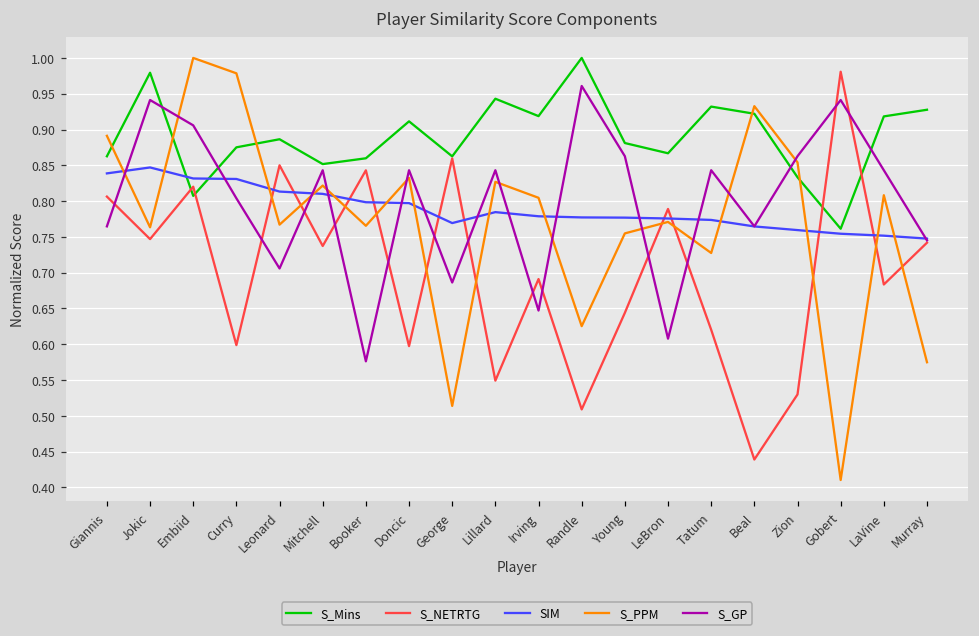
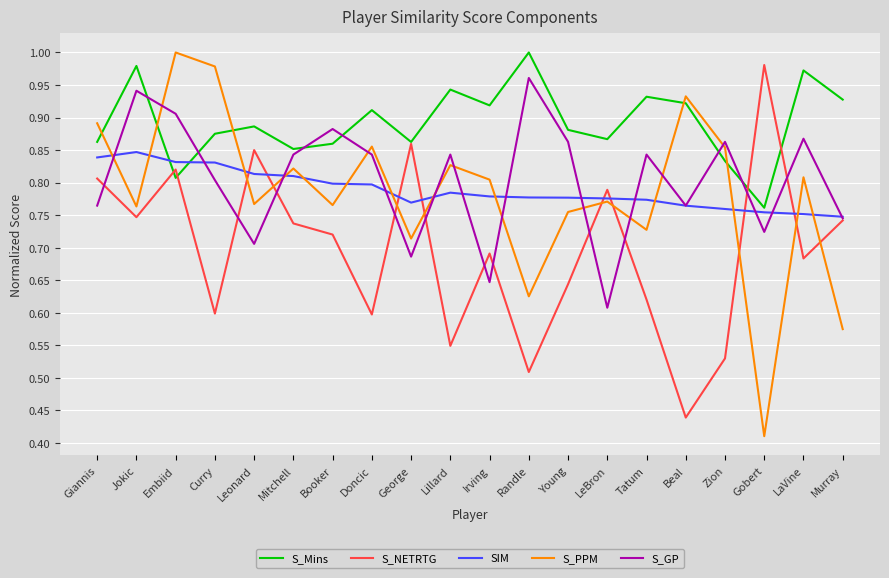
  {
    "S_Mins": {
      "Giannis": 0.86,
      "Jokic": 0.98,
      "Embiid": 0.81,
      "Curry": 0.88,
      "Leonard": 0.89,
      "Mitchell": 0.85,
      "Booker": 0.86,
      "Doncic": 0.91,
      "Lillard": 0.94,
      "Irving": 0.92,
      "Randle": 1.00,
      "Young": 0.88,
      "LeBron": 0.87,
      "Tatum": 0.93,
      "Beal": 0.92,
      "Zion": 0.83,
      "Gobert": 0.76,
-     "LaVine": 0.92,
+     "LaVine": 0.97,
      "Murray": 0.93
    },
    "S_NETRTG": {
      "Giannis": 0.81,
      "Jokic": 0.75,
      "Embiid": 0.82,
      "Curry": 0.60,
      "Leonard": 0.85,
      "Mitchell": 0.74,
-     "Booker": 0.84,
+     "Booker": 0.72,
      "Doncic": 0.60,
      "Lillard": 0.55,
      "Irving": 0.69,
      "Randle": 0.51,
      "Young": 0.64,
      "LeBron": 0.79,
      "Tatum": 0.62,
      "Beal": 0.44,
      "Zion": 0.53,
      "Gobert": 0.98,
      "LaVine": 0.68
    },
    "SIM": {
      "Giannis": 0.84,
      "Jokic": 0.85,
      "Embiid": 0.83,
      "Curry": 0.83,
      "Leonard": 0.81,
      "Mitchell": 0.81,
      "Booker": 0.80,
      "Doncic": 0.80,
      "George": 0.77,
      "Lillard": 0.78,
      "Irving": 0.78,
      "Randle": 0.78,
      "Young": 0.78,
      "LeBron": 0.78,
      "Tatum": 0.77,
      "Zion": 0.76,
      "Gobert": 0.75,
      "LaVine": 0.75
    },
    "S_PPM": {
      "Giannis": 0.89,
      "Jokic": 0.76,
      "Embiid": 1.00,
      "Curry": 0.98,
      "Leonard": 0.77,
      "Mitchell": 0.82,
      "Booker": 0.77,
-     "Doncic": 0.83,
-     "George": 0.51,
+     "Doncic": 0.86,
+     "George": 0.71,
      "Lillard": 0.83,
      "Irving": 0.80,
      "Randle": 0.63,
      "Young": 0.75,
      "LeBron": 0.77,
      "Tatum": 0.73,
      "Beal": 0.93,
      "Zion": 0.85,
      "Gobert": 0.41,
      "LaVine": 0.81,
      "Murray": 0.57
    },
    "S_GP": {
      "Giannis": 0.76,
      "Jokic": 0.94,
      "Embiid": 0.91,
      "Curry": 0.80,
      "Leonard": 0.71,
      "Mitchell": 0.84,
-     "Booker": 0.58,
+     "Booker": 0.88,
      "Doncic": 0.84,
      "George": 0.69,
      "Lillard": 0.84,
      "Irving": 0.65,
      "Randle": 0.96,
      "Young": 0.86,
      "LeBron": 0.61,
      "Tatum": 0.84,
      "Zion": 0.86,
-     "Gobert": 0.94,
-     "LaVine": 0.84
+     "Gobert": 0.72,
+     "LaVine": 0.87
    }
  }
